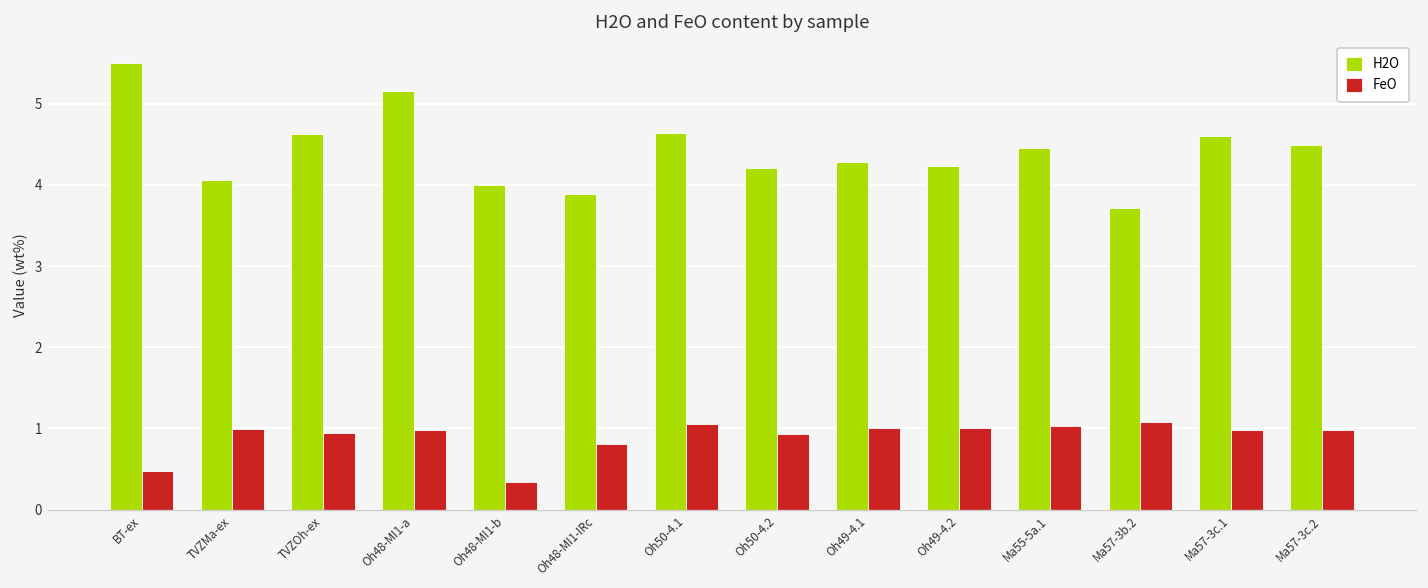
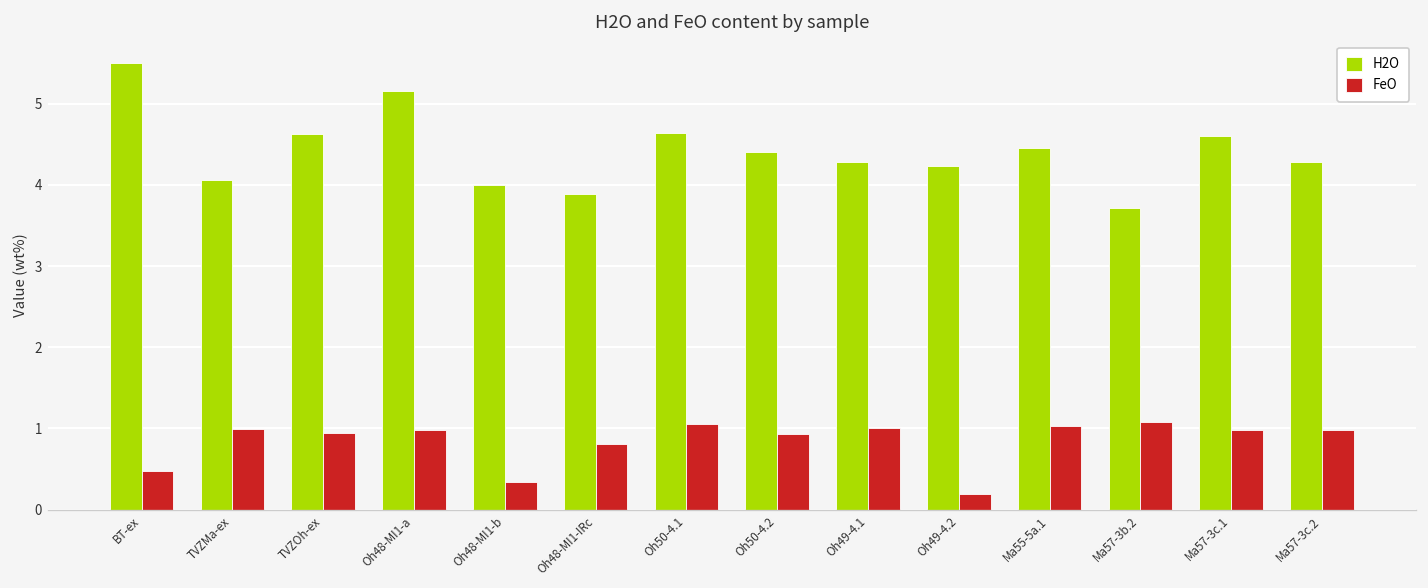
  {
    "H2O": {
      "BT-ex": 5.5,
      "TVZMa-ex": 4.1,
      "TVZOh-ex": 4.6,
      "Oh48-MI1-a": 5.2,
      "Oh48-MI1-b": 4.0,
      "Oh48-MI1-IRc": 3.9,
      "Oh50-4.1": 4.6,
-     "Oh50-4.2": 4.2,
+     "Oh50-4.2": 4.4,
      "Oh49-4.1": 4.3,
      "Oh49-4.2": 4.2,
      "Ma55-5a.1": 4.5,
      "Ma57-3b.2": 3.7,
      "Ma57-3c.1": 4.6,
-     "Ma57-3c.2": 4.5
+     "Ma57-3c.2": 4.3
    },
    "FeO": {
      "BT-ex": 0.5,
      "TVZMa-ex": 1.0,
      "TVZOh-ex": 1.0,
      "Oh48-MI1-a": 1.0,
      "Oh48-MI1-b": 0.3,
      "Oh48-MI1-IRc": 0.8,
      "Oh50-4.1": 1.1,
      "Oh50-4.2": 0.9,
      "Oh49-4.1": 1.0,
-     "Oh49-4.2": 1.0,
+     "Oh49-4.2": 0.2,
      "Ma55-5a.1": 1.0,
      "Ma57-3b.2": 1.1,
      "Ma57-3c.1": 1.0,
      "Ma57-3c.2": 1.0
    }
  }
